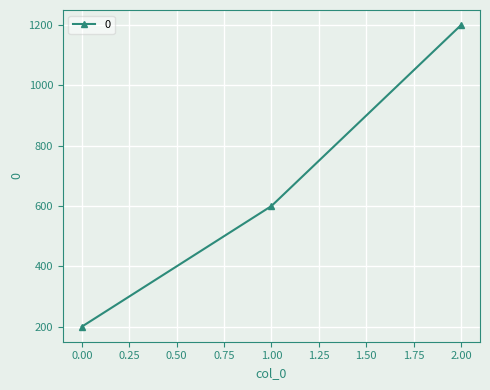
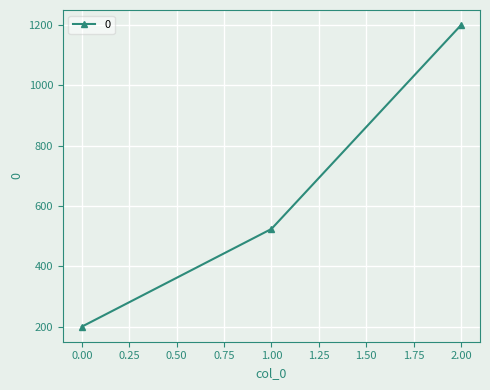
  {
    "0.00": 200,
-   "1.00": 600,
+   "1.00": 520,
    "2.00": 1200
  }
